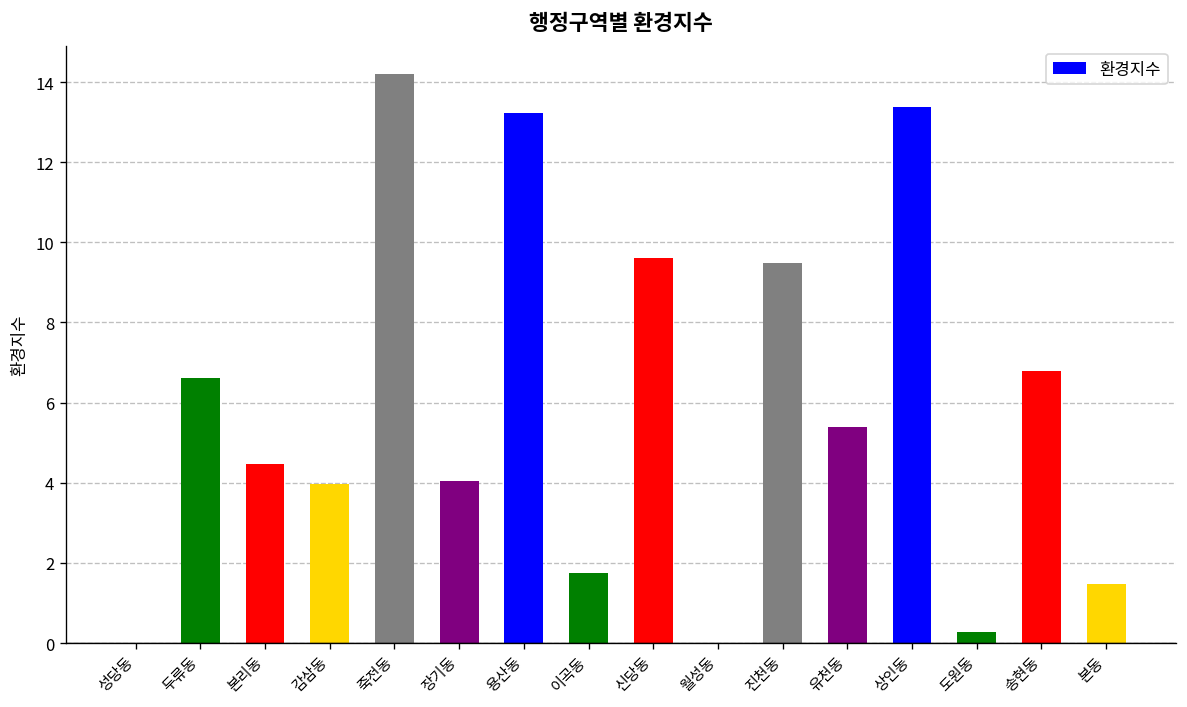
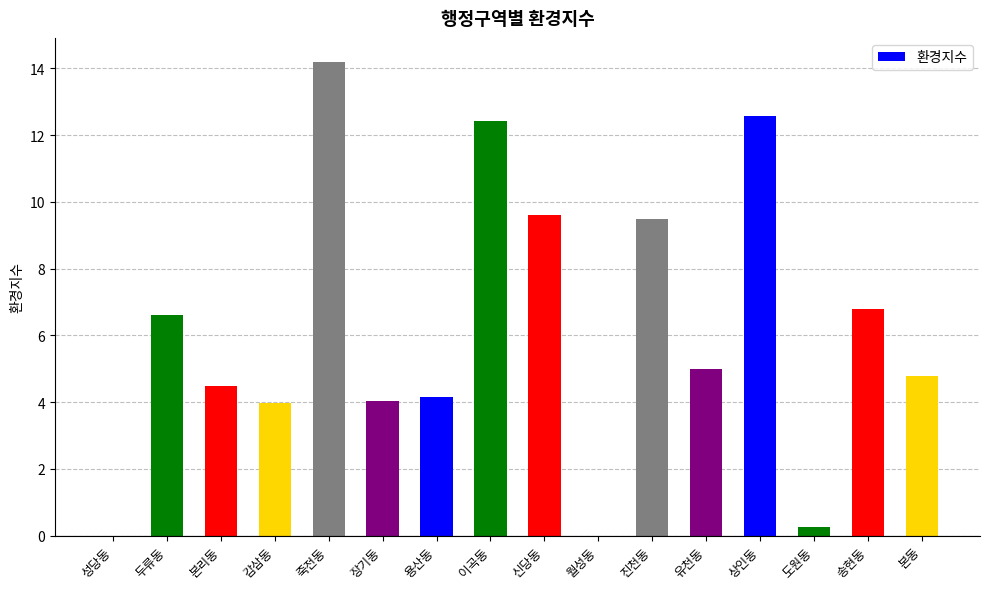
  {
    "성당동": 0.0,
    "두류동": 6.6,
    "본리동": 4.5,
    "감삼동": 4.0,
    "죽전동": 14.2,
    "장기동": 4.0,
-   "용산동": 13.2,
-   "이곡동": 1.7,
+   "용산동": 4.1,
+   "이곡동": 12.4,
    "신당동": 9.6,
    "월성동": 0.0,
    "진천동": 9.5,
-   "유천동": 5.4,
-   "상인동": 13.4,
+   "유천동": 5.0,
+   "상인동": 12.6,
    "도원동": 0.3,
    "송현동": 6.8,
-   "본동": 1.5
+   "본동": 4.8
  }
